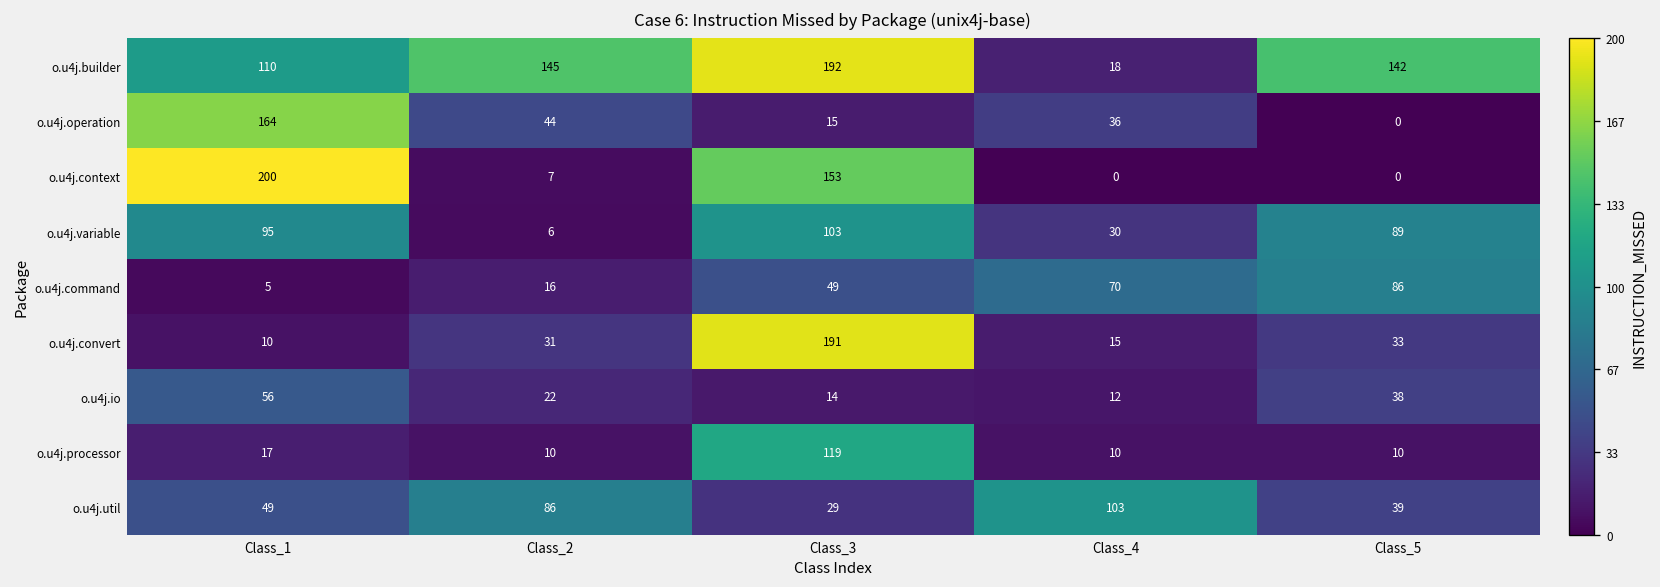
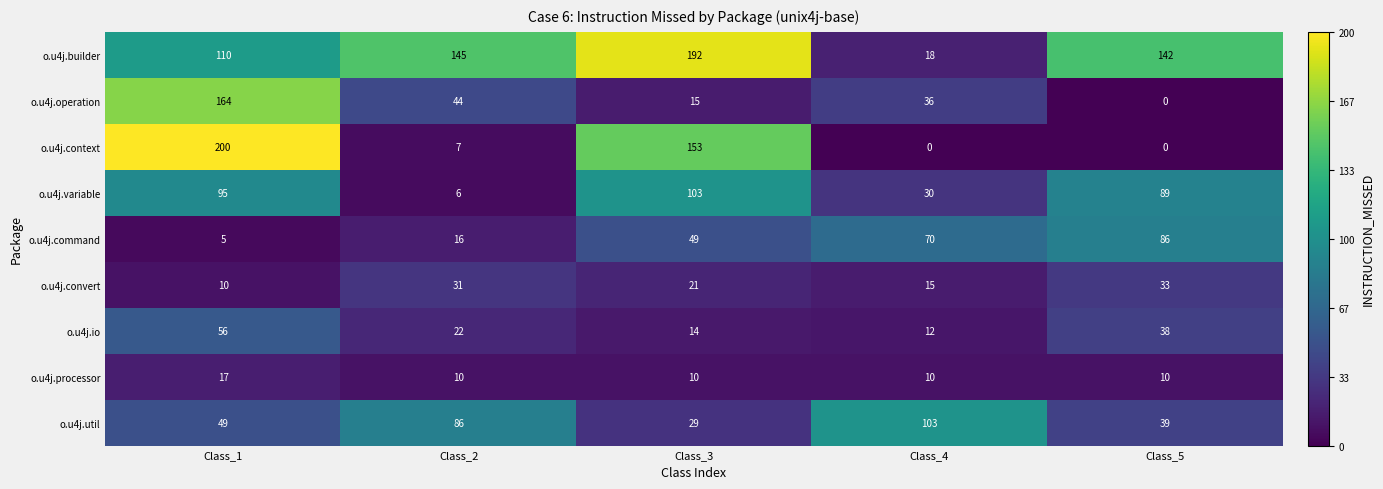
  {
    "o.u4j.builder": {
      "Class_1": 110,
      "Class_2": 145,
      "Class_3": 192,
      "Class_4": 18,
      "Class_5": 142
    },
    "o.u4j.operation": {
      "Class_1": 164,
      "Class_2": 44,
      "Class_3": 15,
      "Class_4": 36,
      "Class_5": 0
    },
    "o.u4j.context": {
      "Class_1": 200,
      "Class_2": 7,
      "Class_3": 153,
      "Class_4": 0,
      "Class_5": 0
    },
    "o.u4j.variable": {
      "Class_1": 95,
      "Class_2": 6,
      "Class_3": 103,
      "Class_4": 30,
      "Class_5": 89
    },
    "o.u4j.command": {
      "Class_1": 5,
      "Class_2": 16,
      "Class_3": 49,
      "Class_4": 70,
      "Class_5": 86
    },
    "o.u4j.convert": {
      "Class_1": 10,
      "Class_2": 31,
-     "Class_3": 191,
+     "Class_3": 21,
      "Class_4": 15,
      "Class_5": 33
    },
    "o.u4j.io": {
      "Class_1": 56,
      "Class_2": 22,
      "Class_3": 14,
      "Class_4": 12,
      "Class_5": 38
    },
    "o.u4j.processor": {
      "Class_1": 17,
      "Class_2": 10,
-     "Class_3": 119,
+     "Class_3": 10,
      "Class_4": 10,
      "Class_5": 10
    },
    "o.u4j.util": {
      "Class_1": 49,
      "Class_2": 86,
      "Class_3": 29,
      "Class_4": 103,
      "Class_5": 39
    }
  }
